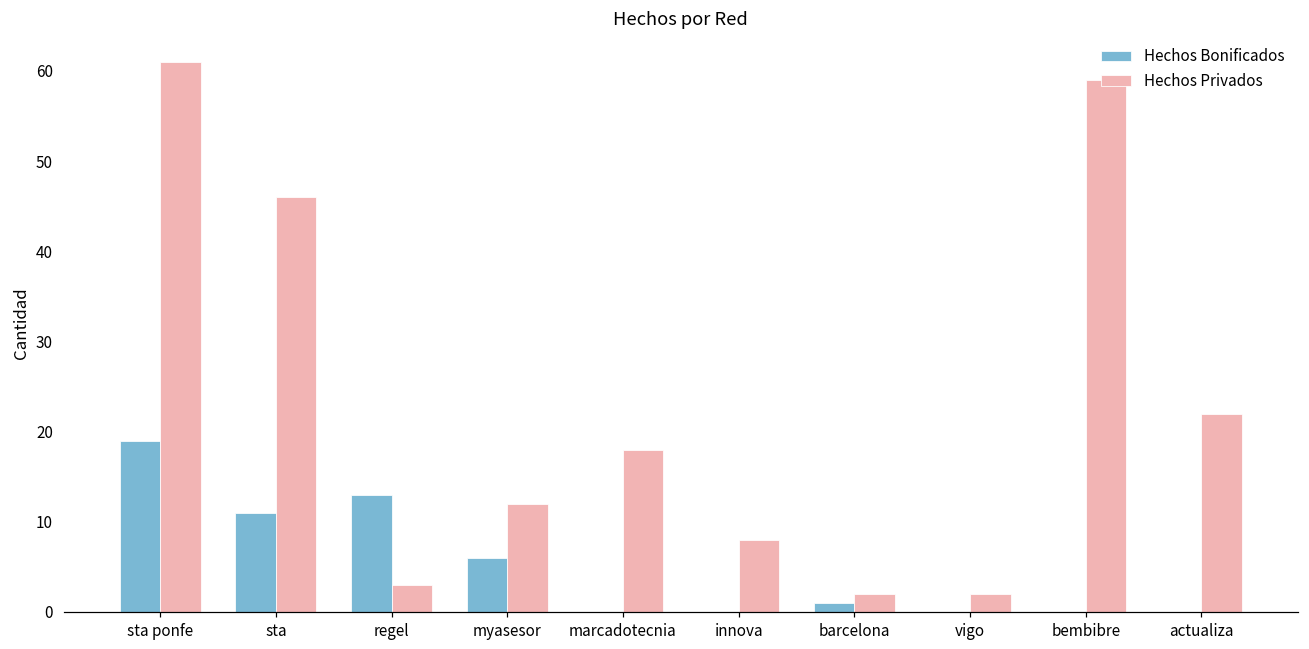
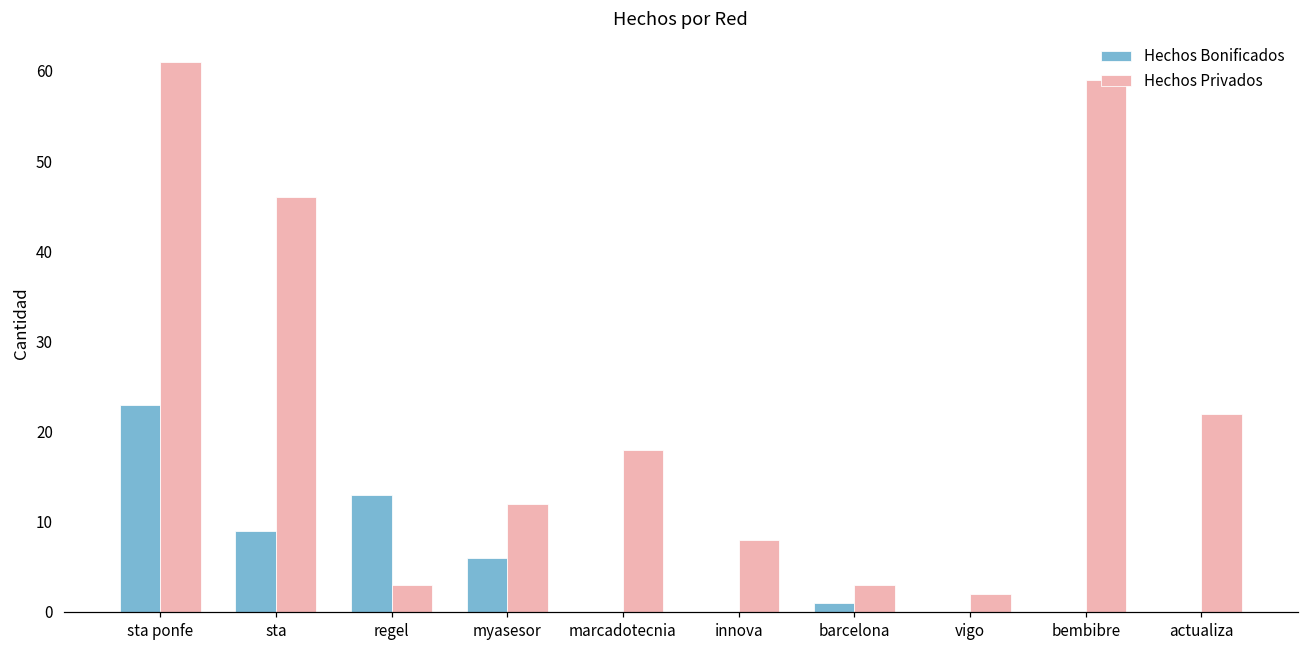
  {
    "Hechos Bonificados": {
-     "sta ponfe": 19,
-     "sta": 11,
+     "sta ponfe": 23,
+     "sta": 9,
      "regel": 13,
      "myasesor": 6,
      "marcadotecnia": 0,
      "innova": 0,
      "barcelona": 1,
      "vigo": 0,
      "bembibre": 0,
      "actualiza": 0
    },
    "Hechos Privados": {
      "sta ponfe": 61,
      "sta": 46,
      "regel": 3,
      "myasesor": 12,
      "marcadotecnia": 18,
      "innova": 8,
-     "barcelona": 2,
+     "barcelona": 3,
      "vigo": 2,
      "bembibre": 59,
      "actualiza": 22
    }
  }
